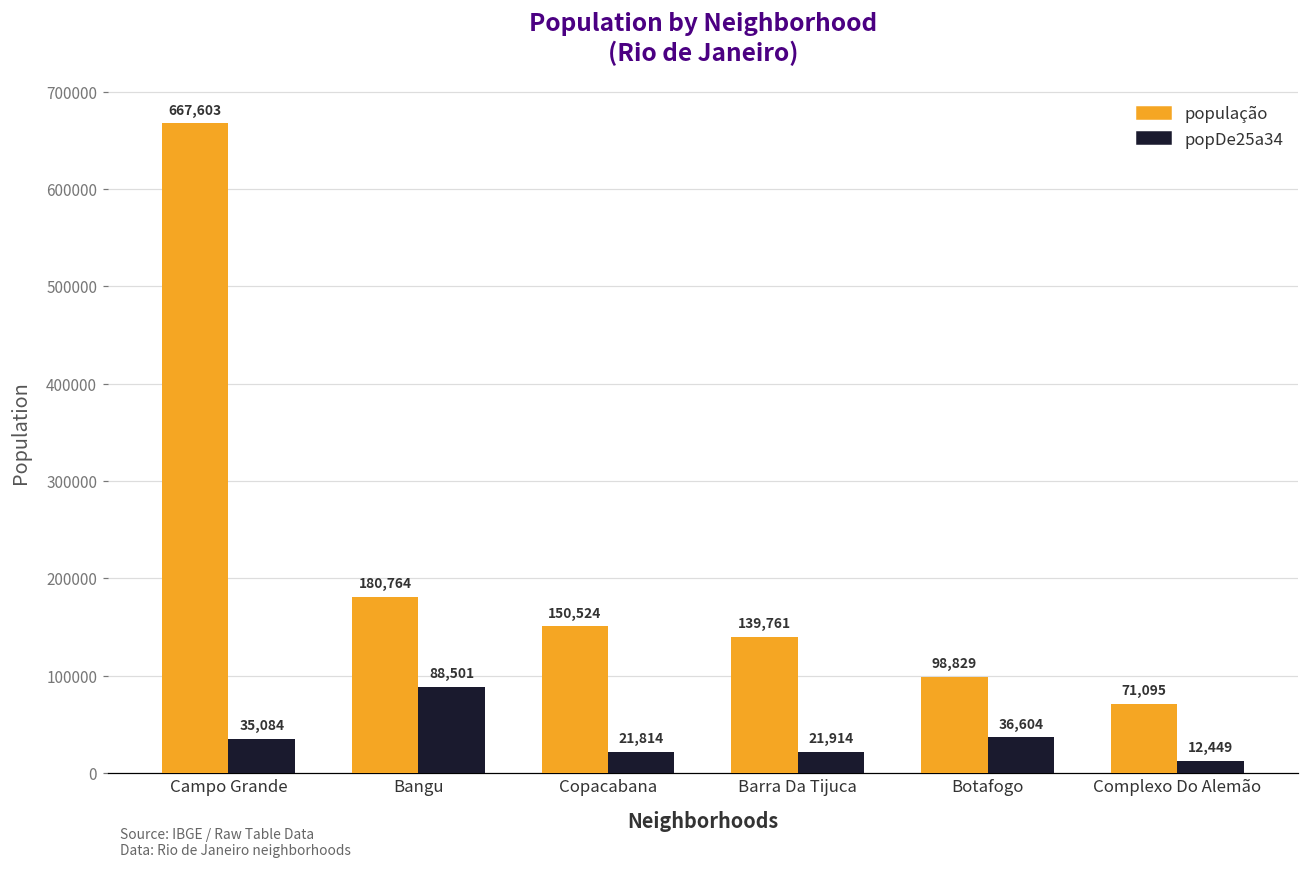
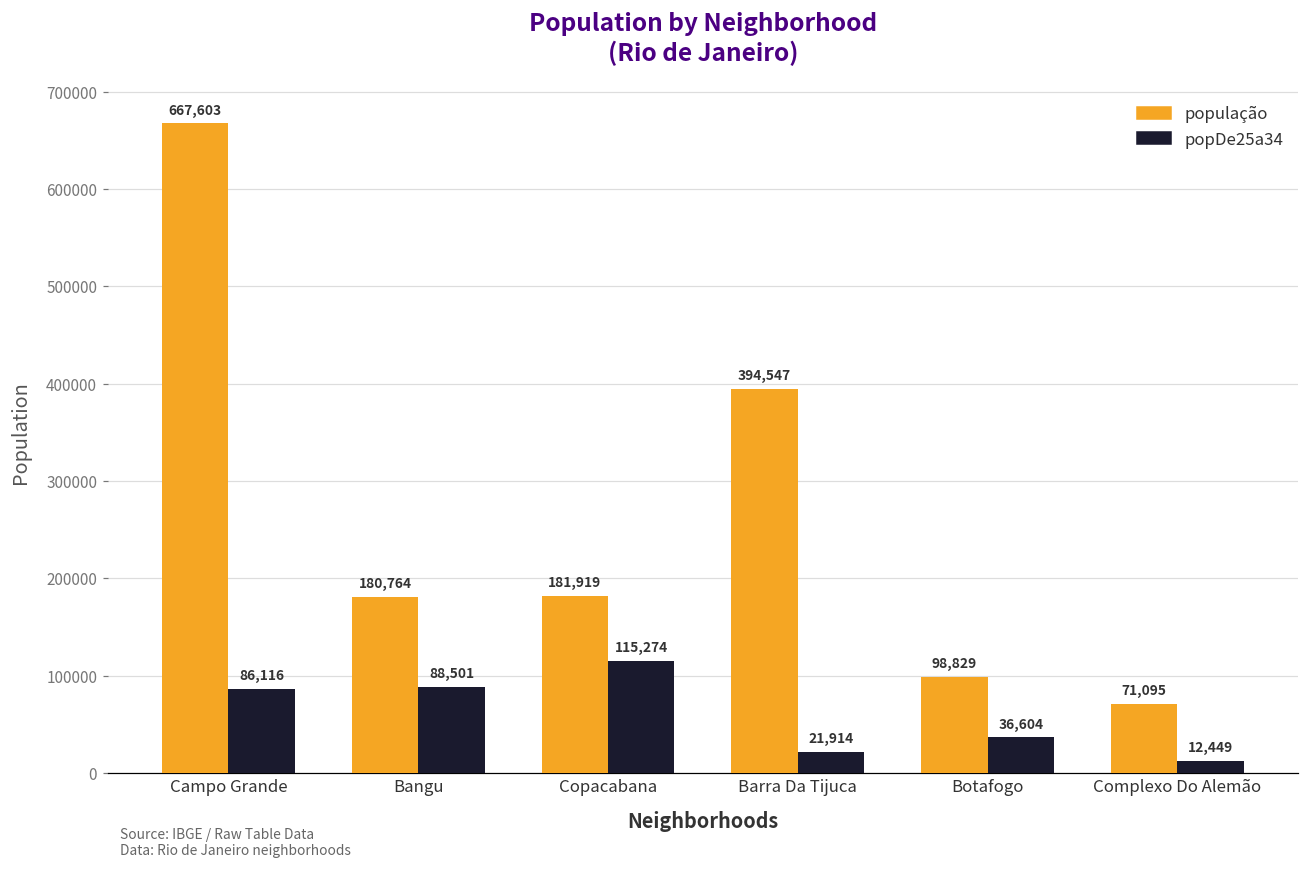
  {
    "população": {
      "Campo Grande": "667,603",
      "Bangu": "180,764",
-     "Copacabana": "150,524",
-     "Barra Da Tijuca": "139,761",
+     "Copacabana": "181,919",
+     "Barra Da Tijuca": "394,547",
      "Botafogo": "98,829",
      "Complexo Do Alemão": "71,095"
    },
    "popDe25a34": {
-     "Campo Grande": "35,084",
+     "Campo Grande": "86,116",
      "Bangu": "88,501",
-     "Copacabana": "21,814",
+     "Copacabana": "115,274",
      "Barra Da Tijuca": "21,914",
      "Botafogo": "36,604",
      "Complexo Do Alemão": "12,449"
    }
  }
